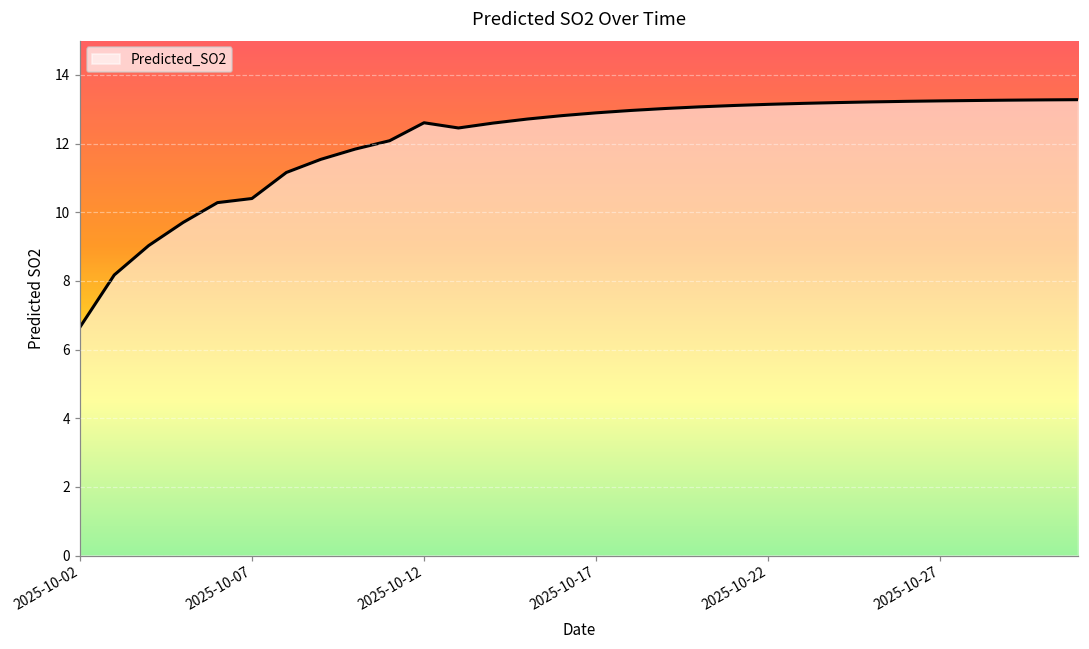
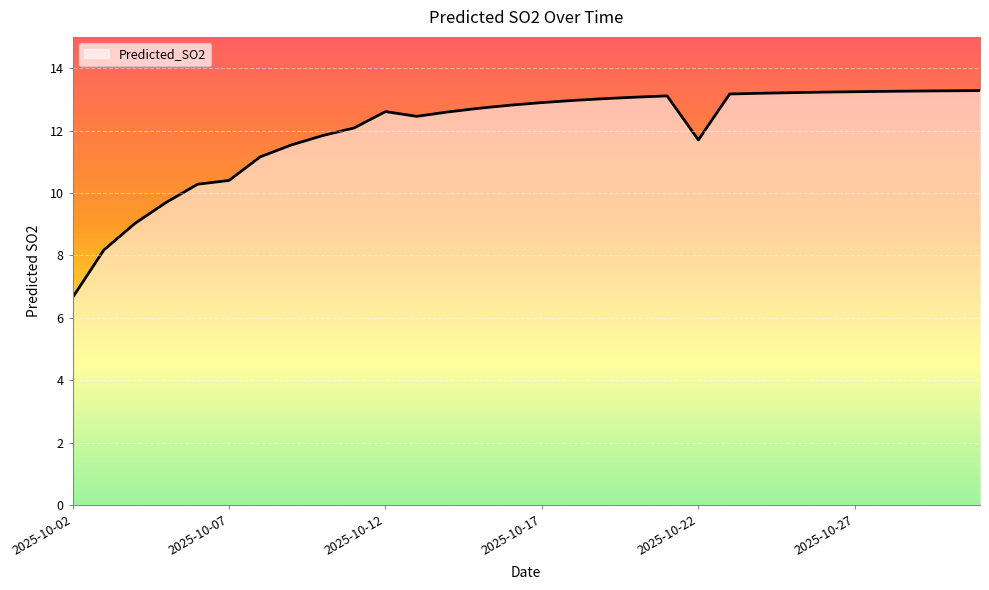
  {
    "2025-10-02": 6.6,
    "2025-10-07": 10.4,
    "2025-10-12": 12.6,
    "2025-10-17": 12.9,
-   "2025-10-22": 13.1,
+   "2025-10-22": 11.7,
    "2025-10-27": 13.2
  }
